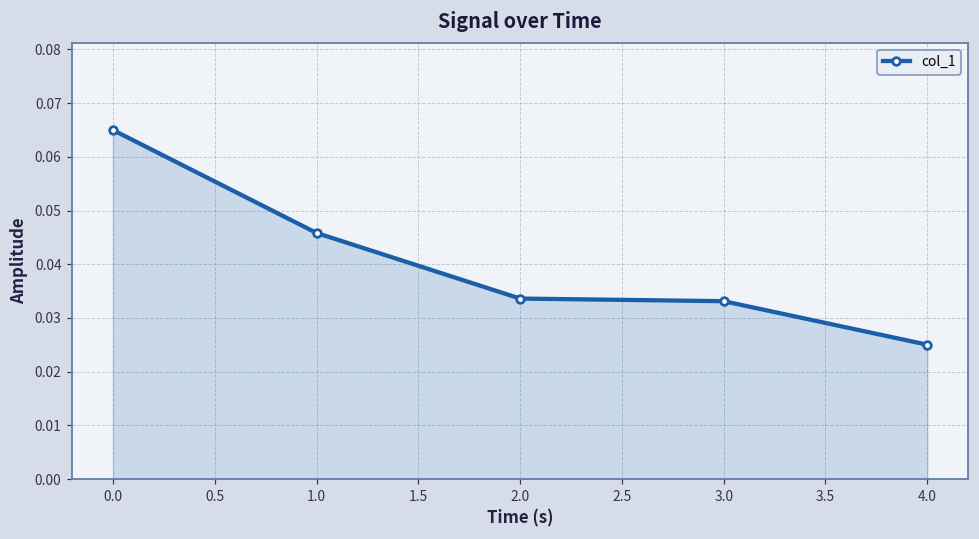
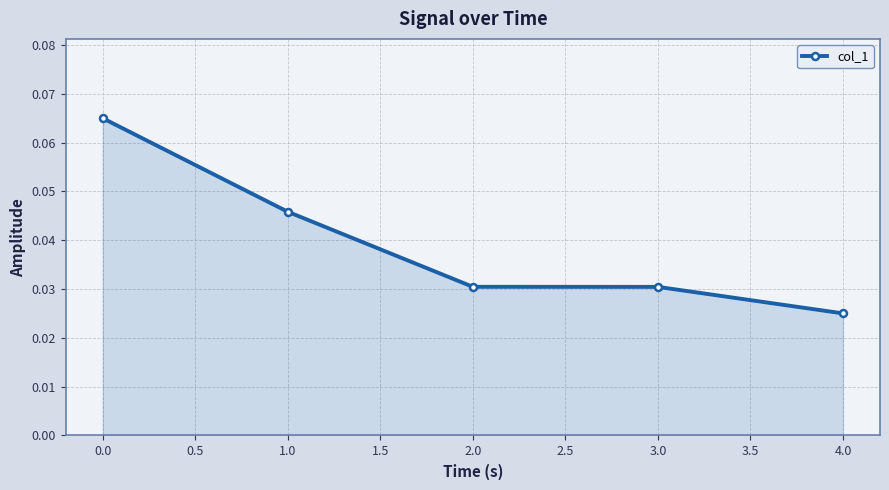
  {
    "0.0": 0.065,
    "1.0": 0.046,
-   "2.0": 0.034,
-   "3.0": 0.033,
+   "2.0": 0.030,
+   "3.0": 0.030,
    "4.0": 0.025
  }
